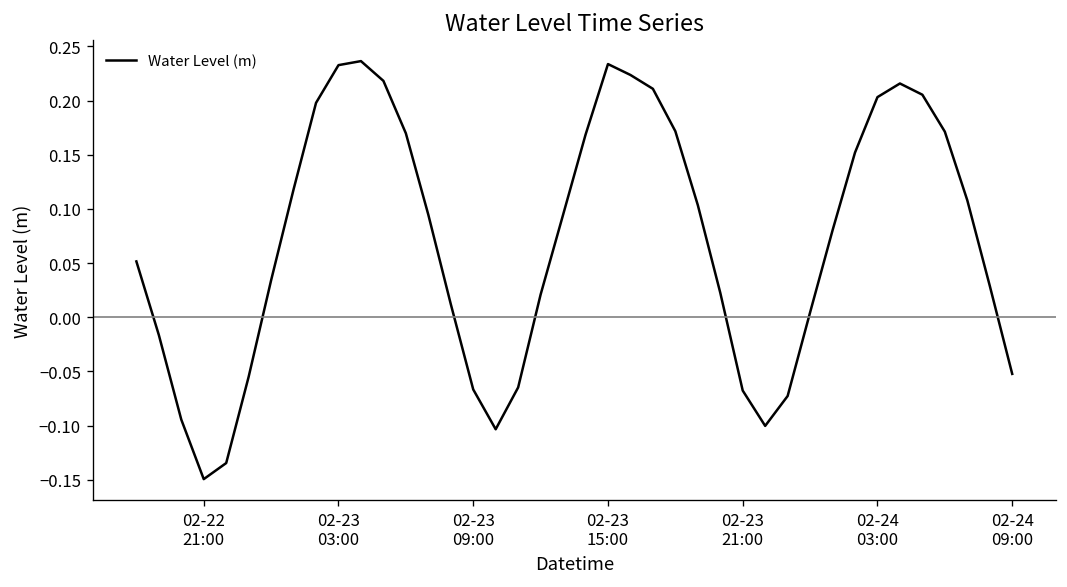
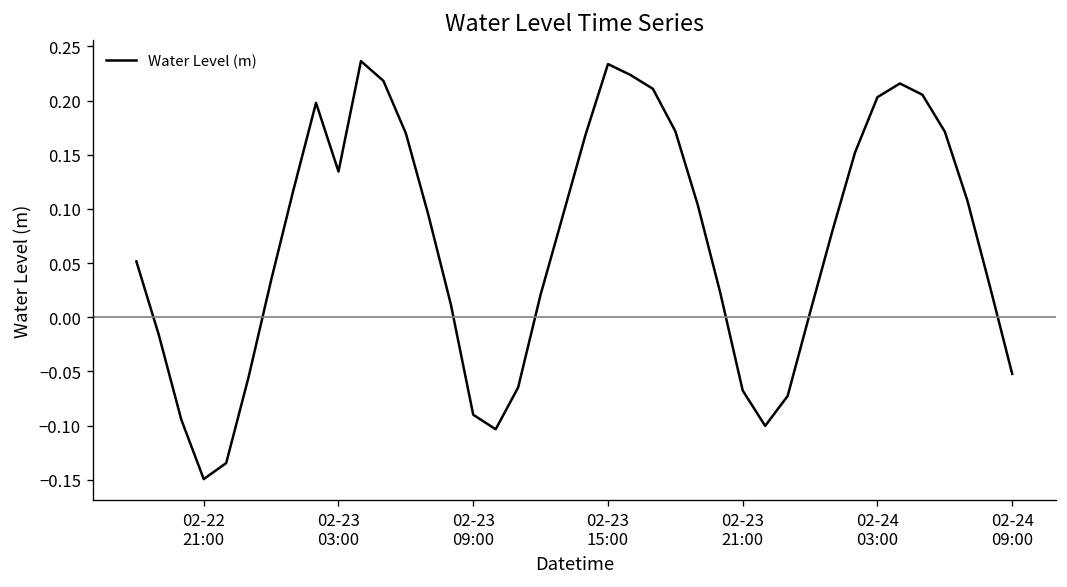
  {
    "02-22 21:00": -0.15,
-   "02-23 03:00": 0.23,
-   "02-23 09:00": -0.07,
+   "02-23 03:00": 0.13,
+   "02-23 09:00": -0.09,
    "02-23 15:00": 0.23,
    "02-23 21:00": -0.07,
    "02-24 03:00": 0.20,
    "02-24 09:00": -0.05
  }
